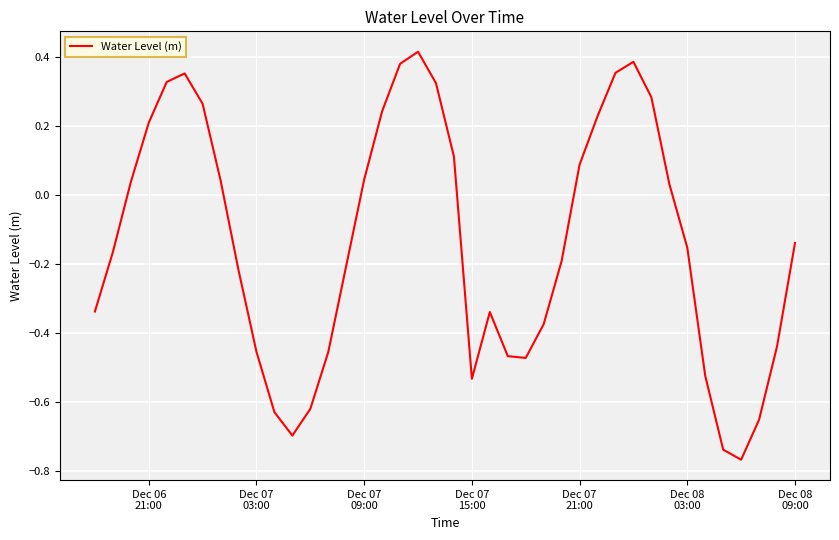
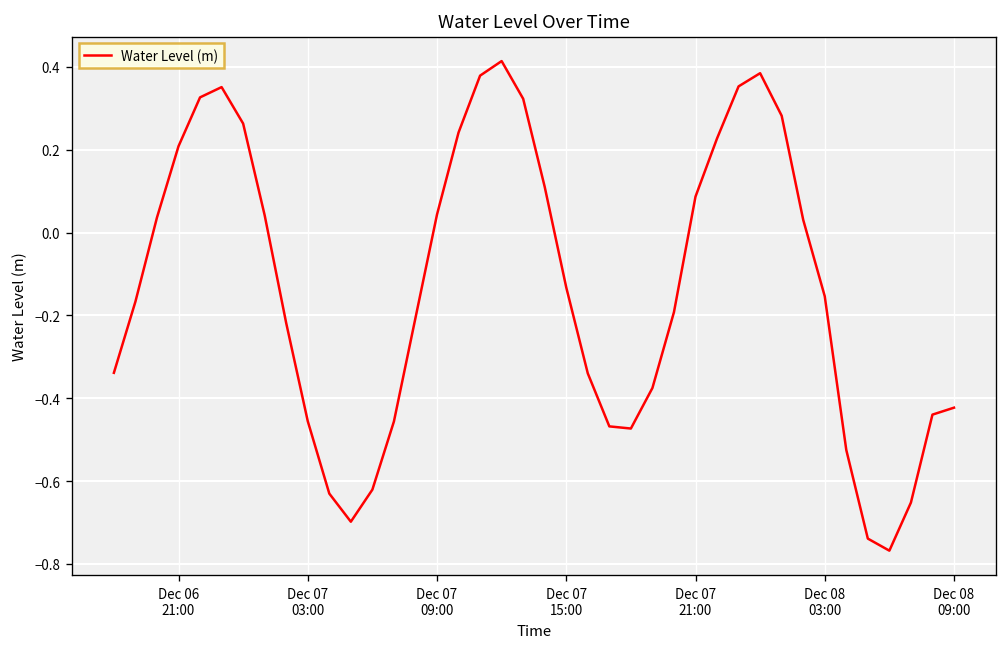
  {
    "Dec 06 21:00": 0.21,
    "Dec 07 03:00": -0.46,
    "Dec 07 09:00": 0.04,
-   "Dec 07 15:00": -0.53,
+   "Dec 07 15:00": -0.13,
    "Dec 07 21:00": 0.09,
    "Dec 08 03:00": -0.15,
-   "Dec 08 09:00": -0.14
+   "Dec 08 09:00": -0.42
  }
